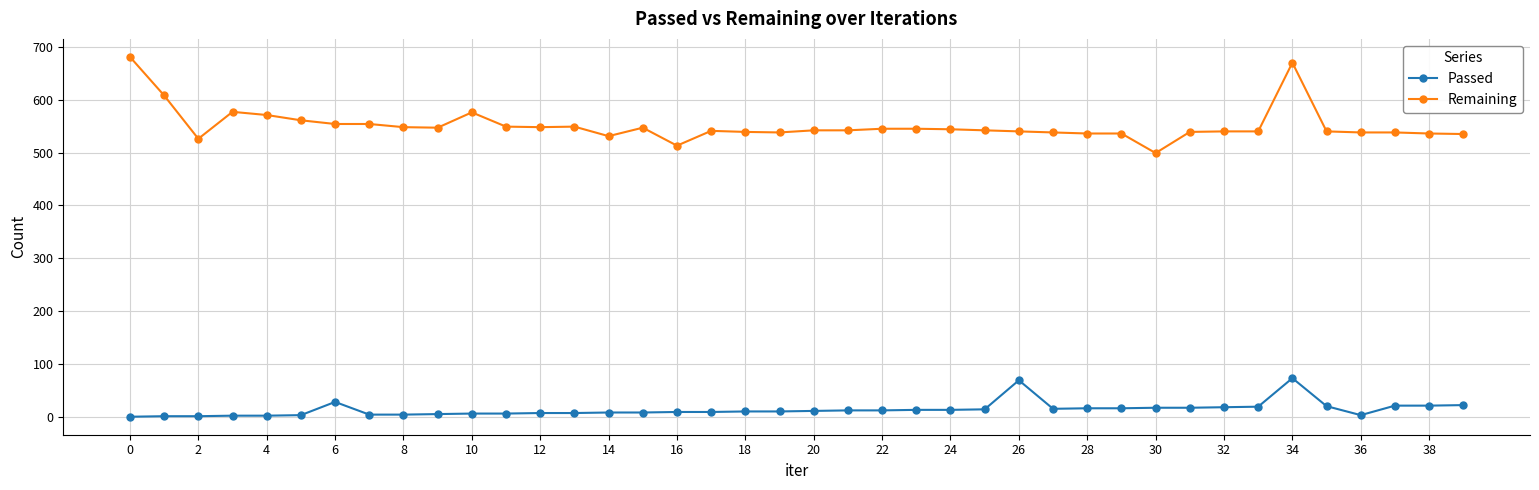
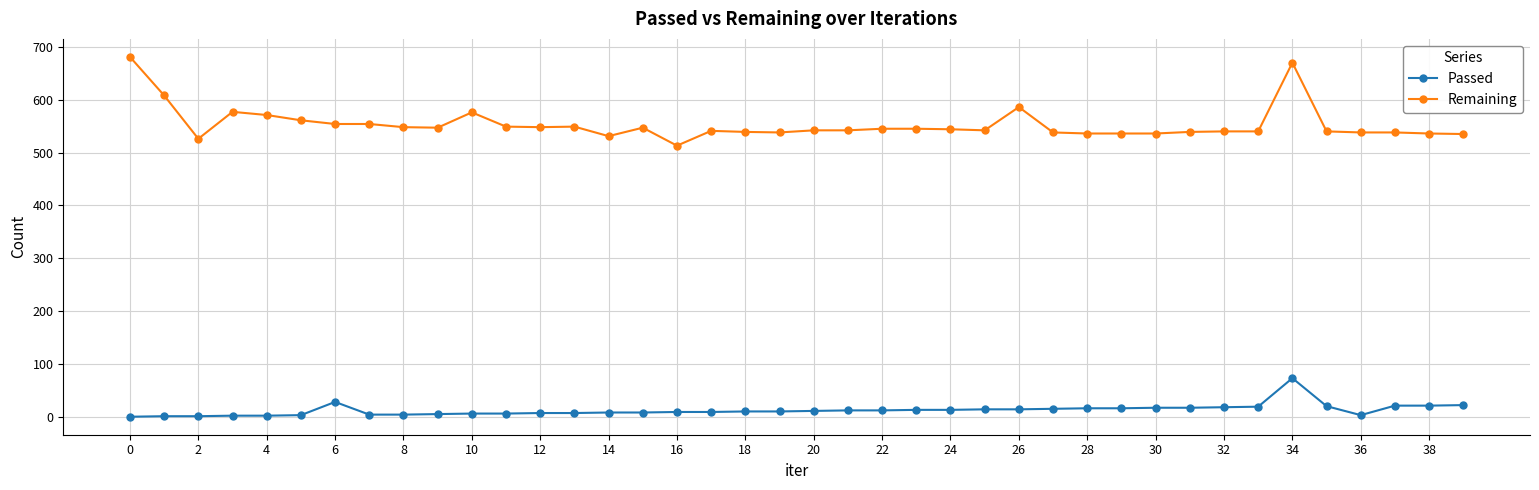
  {
    "Passed": {
      "0": 0,
      "2": 0,
      "4": 0,
      "6": 30,
      "8": 0,
      "10": 10,
      "12": 10,
      "14": 10,
      "16": 10,
      "18": 10,
      "20": 10,
      "22": 10,
      "24": 10,
-     "26": 70,
+     "26": 10,
      "28": 20,
      "30": 20,
      "32": 20,
      "34": 70,
      "36": 0,
      "38": 20
    },
    "Remaining": {
      "0": 680,
      "2": 530,
      "4": 570,
      "6": 550,
      "8": 550,
      "10": 580,
      "12": 550,
      "14": 530,
      "16": 510,
      "18": 540,
      "20": 540,
      "22": 550,
      "24": 540,
-     "26": 540,
+     "26": 590,
      "28": 540,
-     "30": 500,
+     "30": 540,
      "32": 540,
      "34": 670,
      "36": 540,
      "38": 540
    }
  }
